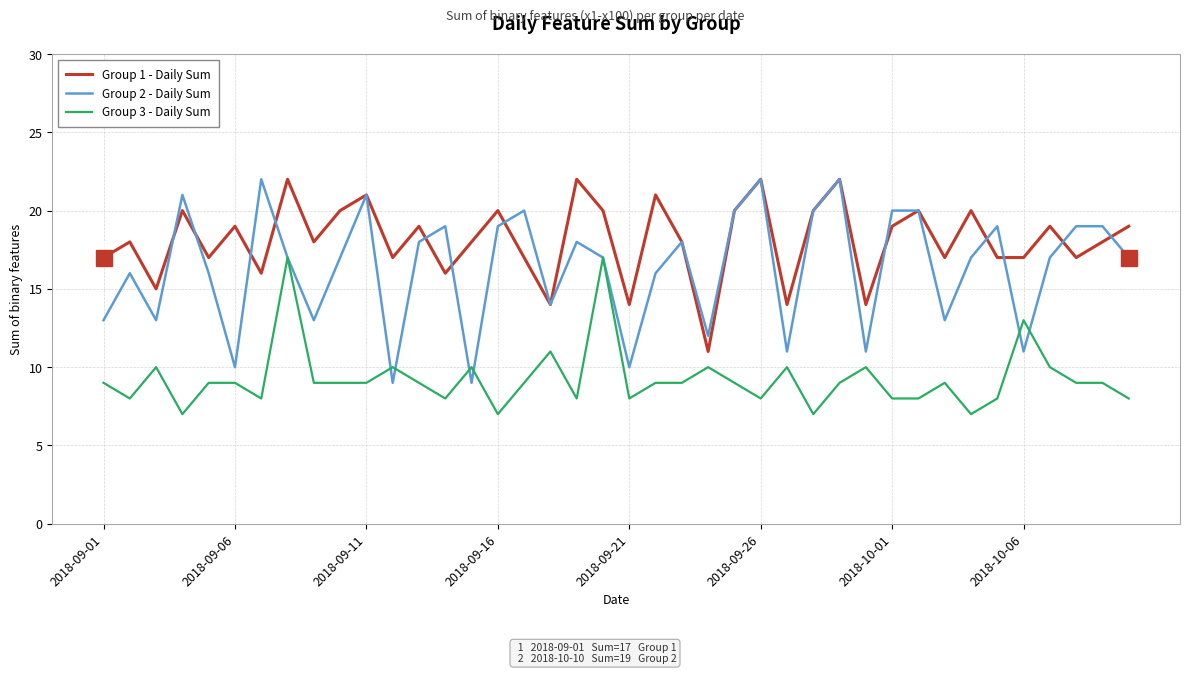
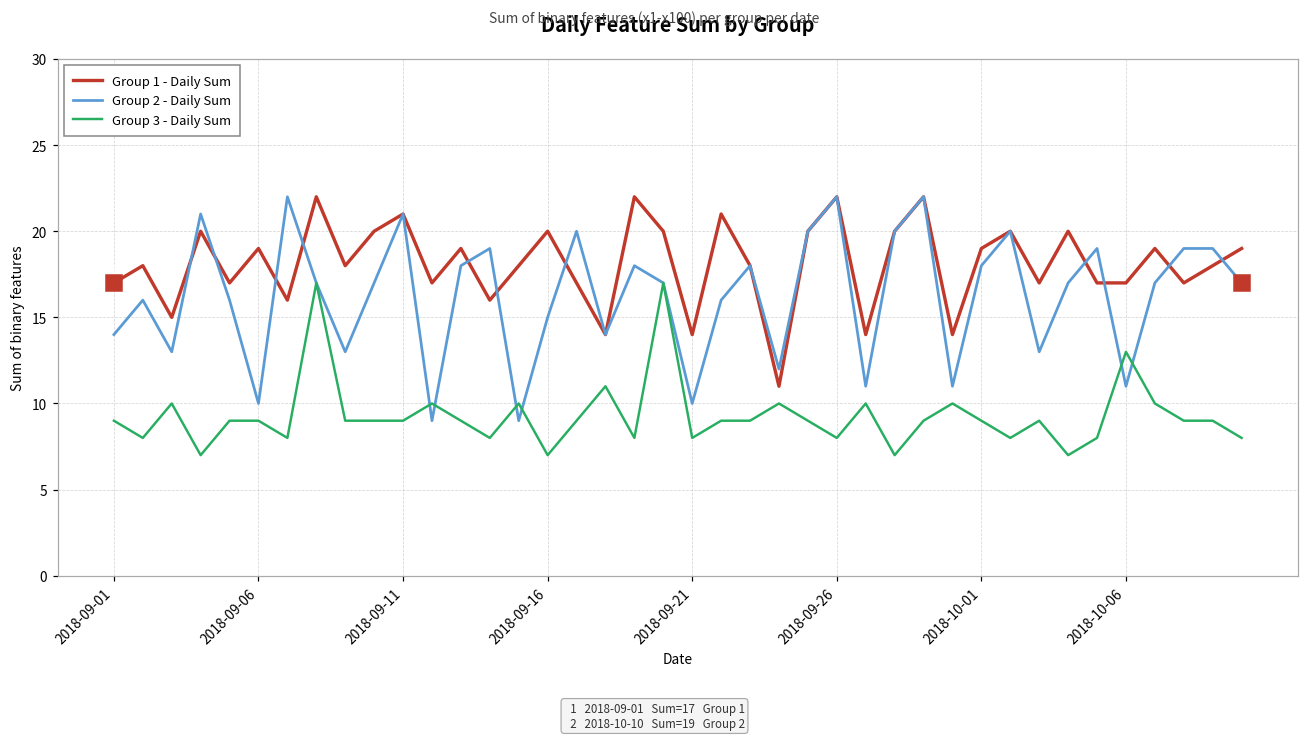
  {
    "Group 2 - Daily Sum": {
-     "2018-09-01": 13,
+     "2018-09-01": 14,
      "2018-09-06": 10,
-     "2018-09-16": 19,
+     "2018-09-16": 15,
      "2018-09-21": 10,
-     "2018-10-01": 20,
+     "2018-10-01": 18,
      "2018-10-06": 11
    },
    "Group 3 - Daily Sum": {
      "2018-09-01": 9,
      "2018-09-06": 9,
      "2018-09-11": 9,
      "2018-09-16": 7,
      "2018-09-21": 8,
      "2018-09-26": 8,
-     "2018-10-01": 8,
+     "2018-10-01": 9,
      "2018-10-06": 13
    }
  }
